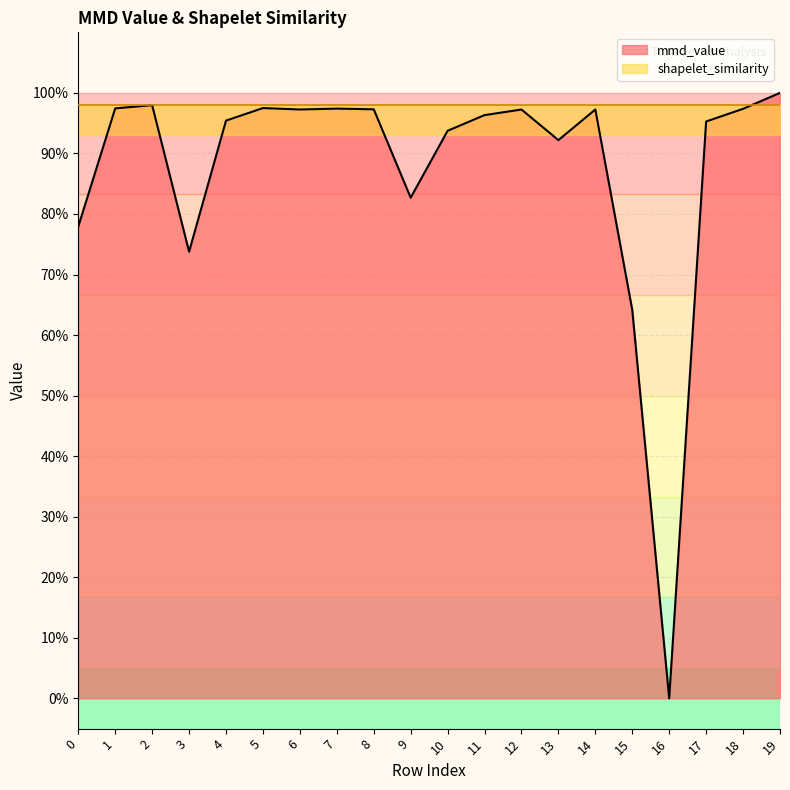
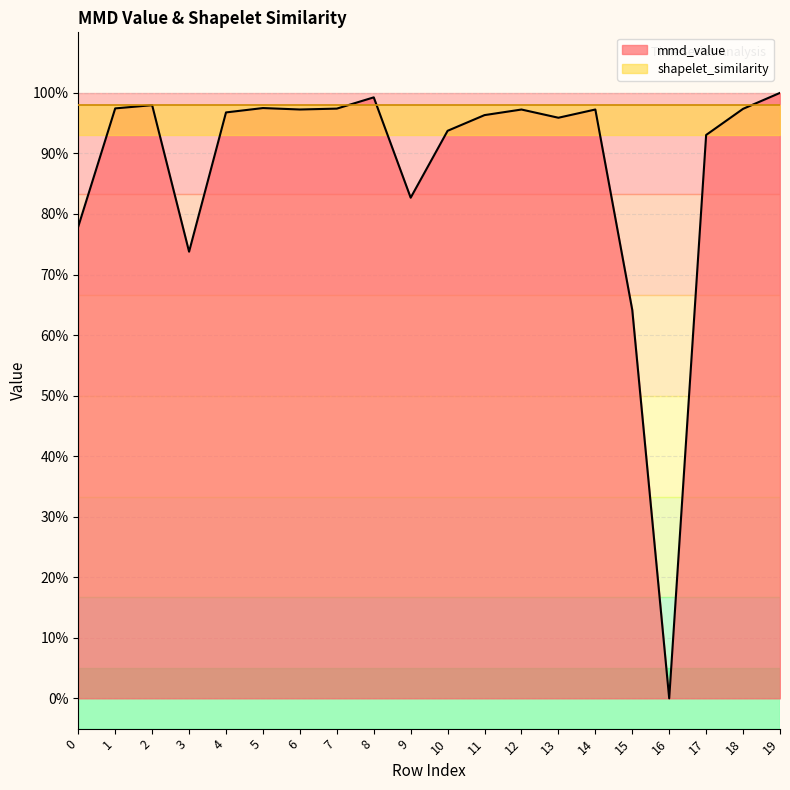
  {
    "mmd_value": {
      "0": "78%",
      "1": "97%",
      "3": "74%",
-     "4": "95%",
+     "4": "97%",
      "5": "97%",
      "6": "97%",
      "7": "97%",
-     "8": "97%",
+     "8": "99%",
      "9": "83%",
      "10": "94%",
      "11": "96%",
      "12": "97%",
-     "13": "92%",
+     "13": "96%",
      "14": "97%",
      "15": "64%",
      "16": "0%",
-     "17": "95%",
+     "17": "93%",
      "18": "97%",
      "19": "100%"
    },
    "shapelet_similarity": {
      "0": "98%",
      "1": "98%",
      "3": "98%",
      "4": "98%",
      "5": "98%",
      "6": "98%",
      "7": "98%",
      "8": "98%",
      "9": "98%",
      "10": "98%",
      "11": "98%",
      "12": "98%",
      "13": "98%",
      "14": "98%",
      "15": "98%",
      "16": "98%",
      "17": "98%",
      "18": "98%",
      "19": "98%"
    }
  }
